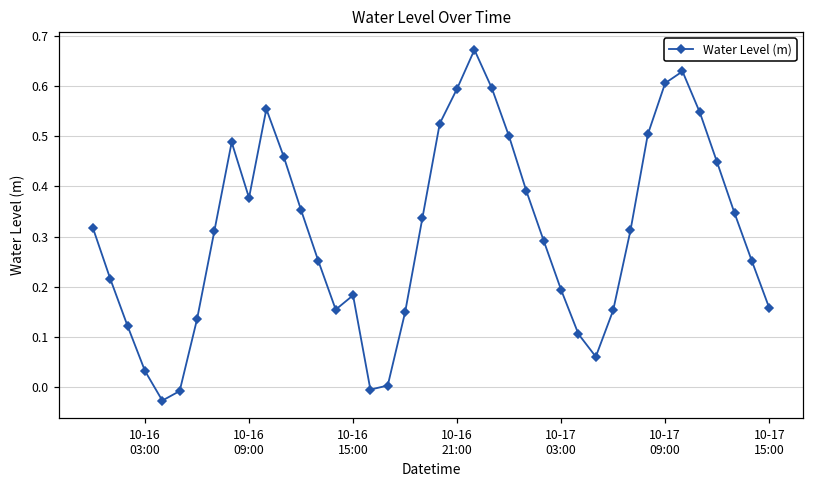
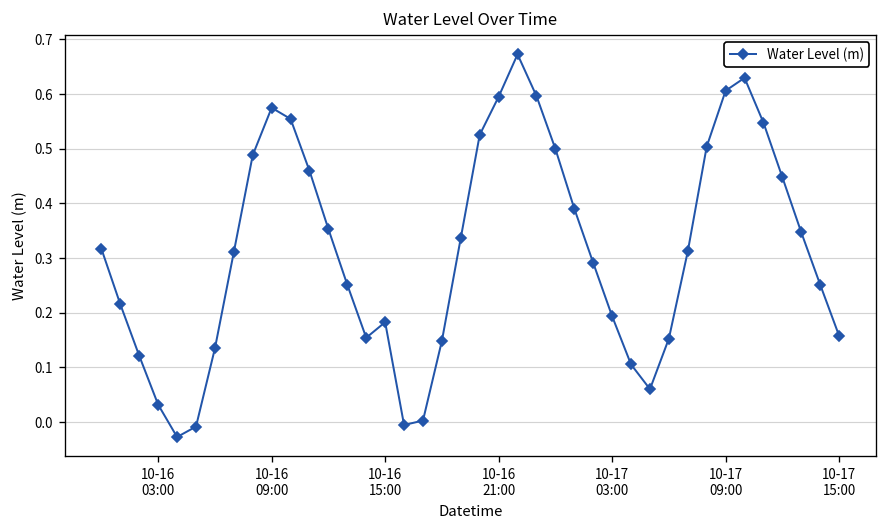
  {
    "10-16 03:00": 0.03,
-   "10-16 09:00": 0.38,
+   "10-16 09:00": 0.57,
    "10-16 15:00": 0.18,
    "10-16 21:00": 0.60,
    "10-17 03:00": 0.19,
    "10-17 09:00": 0.61,
    "10-17 15:00": 0.16
  }
